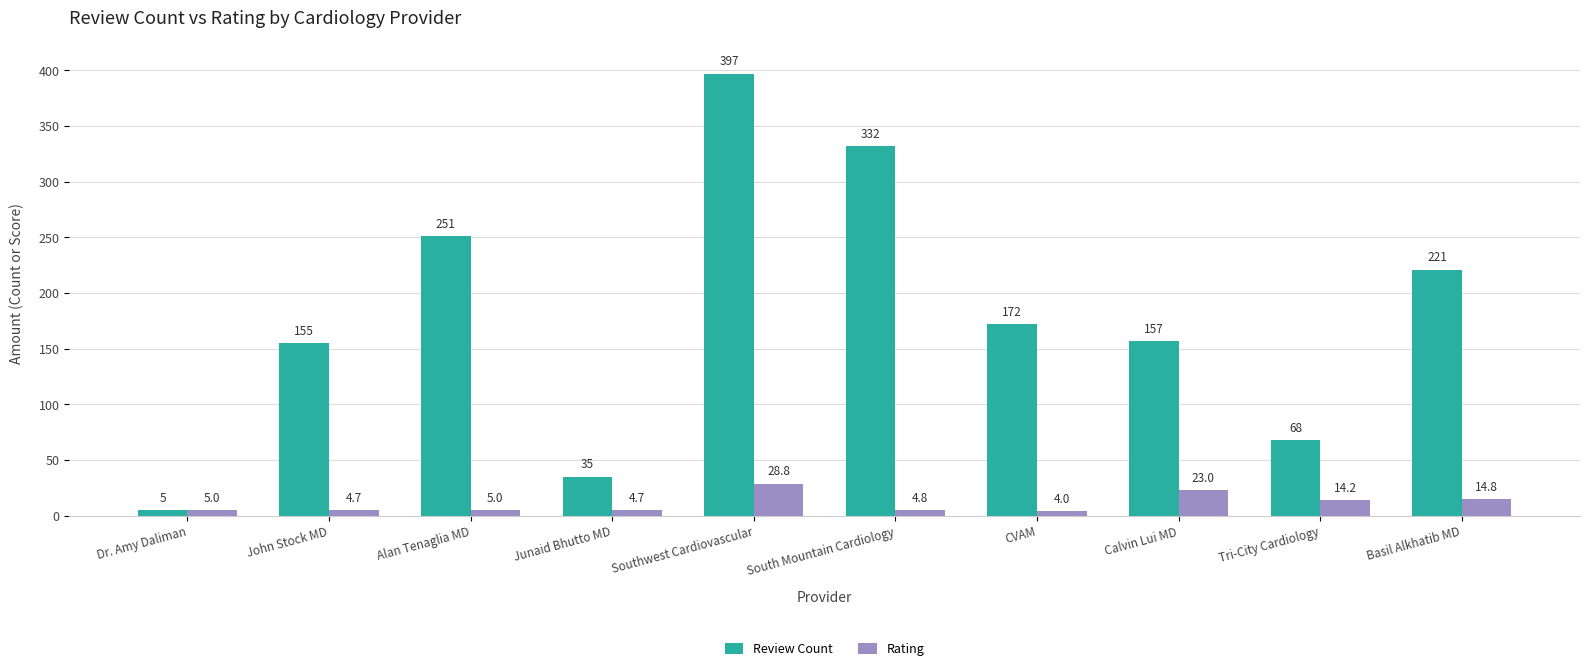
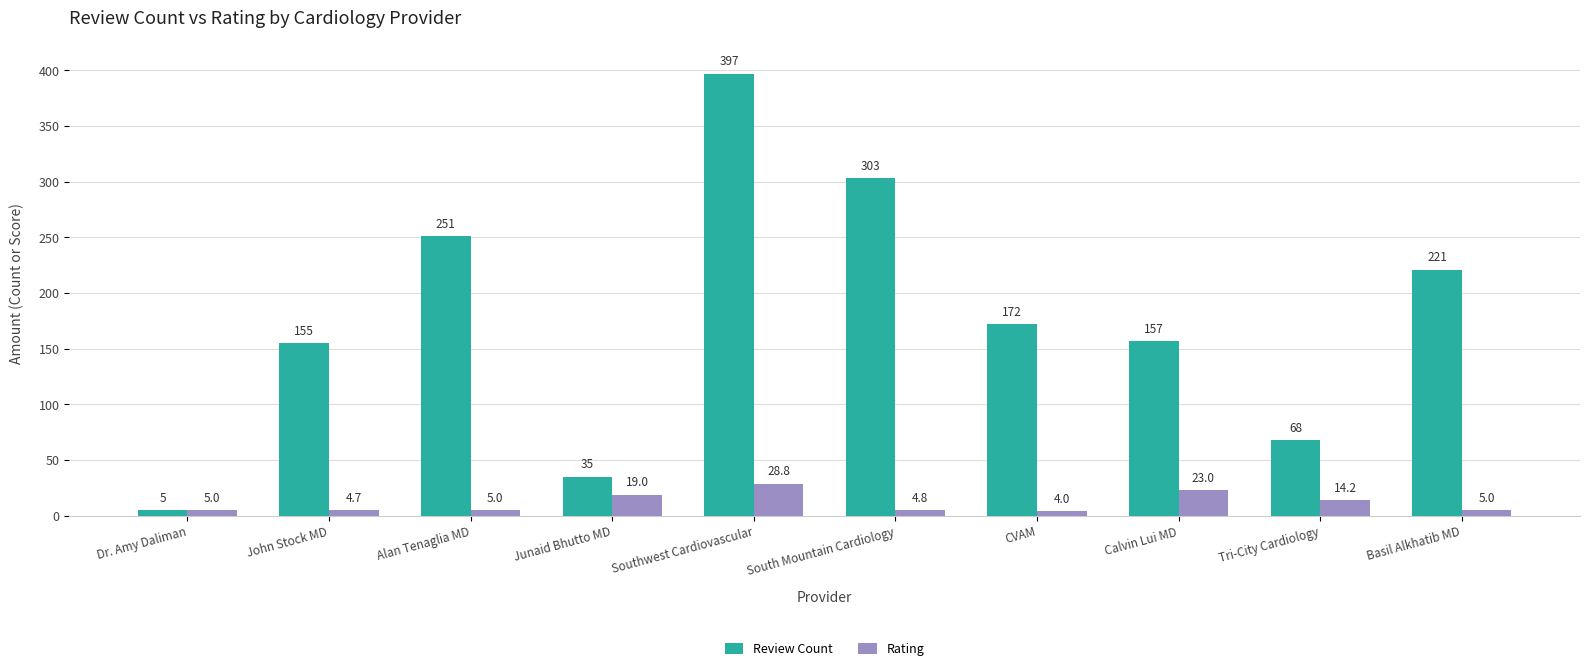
  {
    "Review Count": {
      "Dr. Amy Daliman": 5,
      "John Stock MD": 155,
      "Alan Tenaglia MD": 251,
      "Junaid Bhutto MD": 35,
      "Southwest Cardiovascular": 397,
-     "South Mountain Cardiology": 332,
+     "South Mountain Cardiology": 303,
      "CVAM": 172,
      "Calvin Lui MD": 157,
      "Tri-City Cardiology": 68,
      "Basil Alkhatib MD": 221
    },
    "Rating": {
      "Dr. Amy Daliman": 5.0,
      "John Stock MD": 4.7,
      "Alan Tenaglia MD": 5.0,
-     "Junaid Bhutto MD": 4.7,
+     "Junaid Bhutto MD": 19.0,
      "Southwest Cardiovascular": 28.8,
      "South Mountain Cardiology": 4.8,
      "CVAM": 4.0,
      "Calvin Lui MD": 23.0,
      "Tri-City Cardiology": 14.2,
-     "Basil Alkhatib MD": 14.8
+     "Basil Alkhatib MD": 5.0
    }
  }
